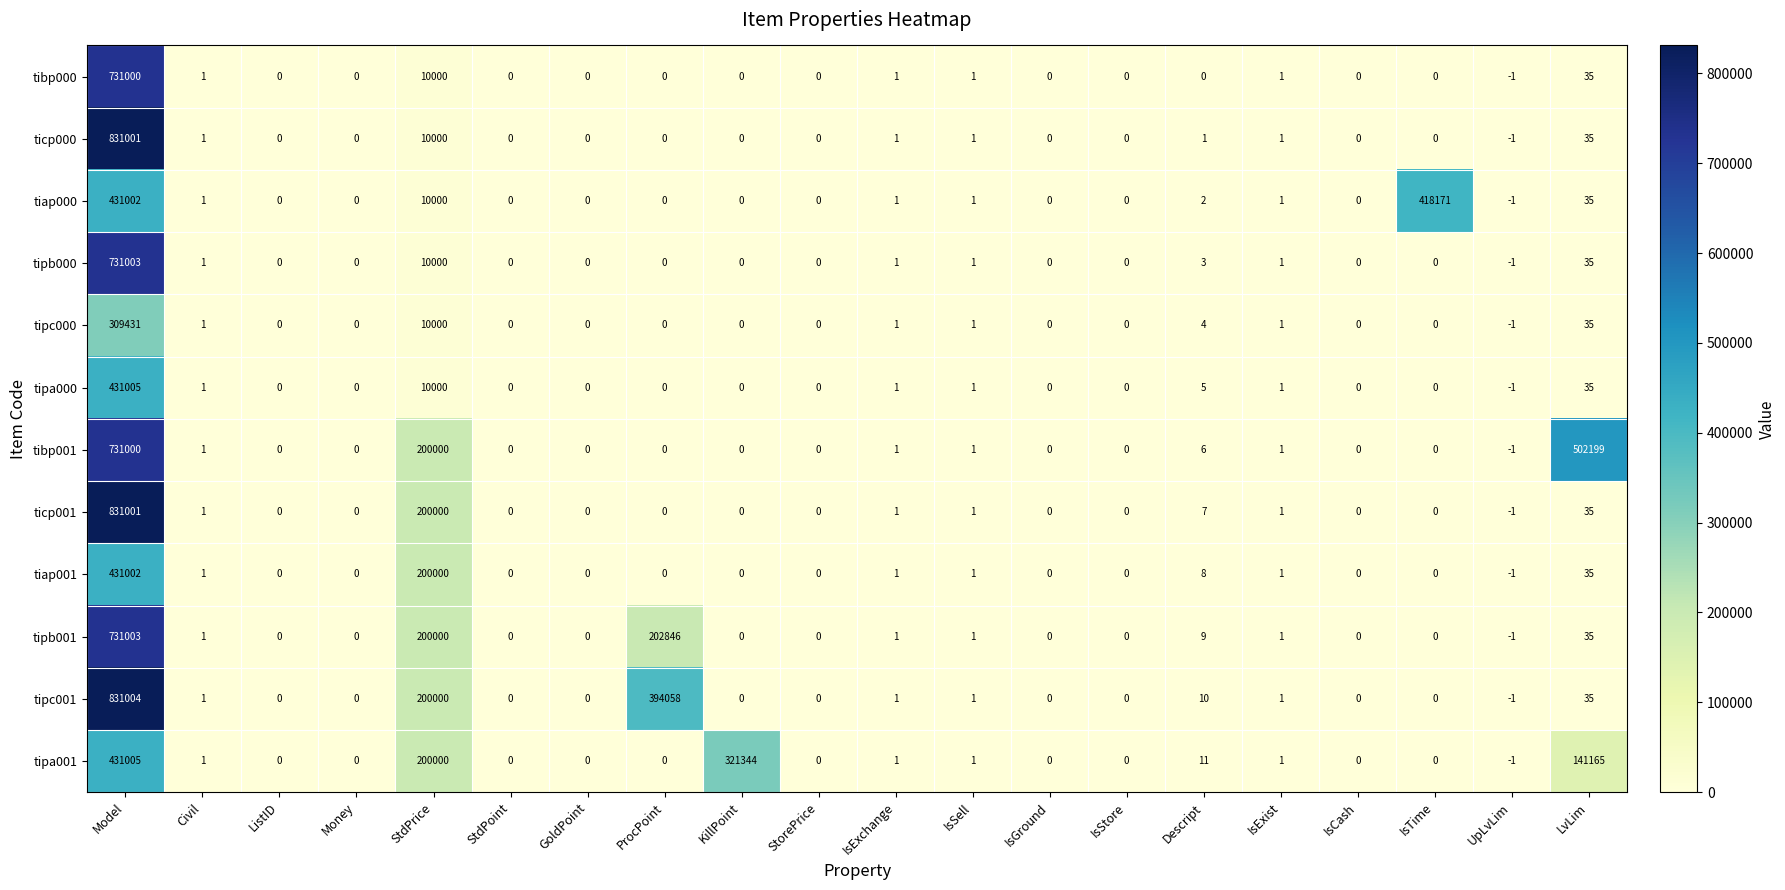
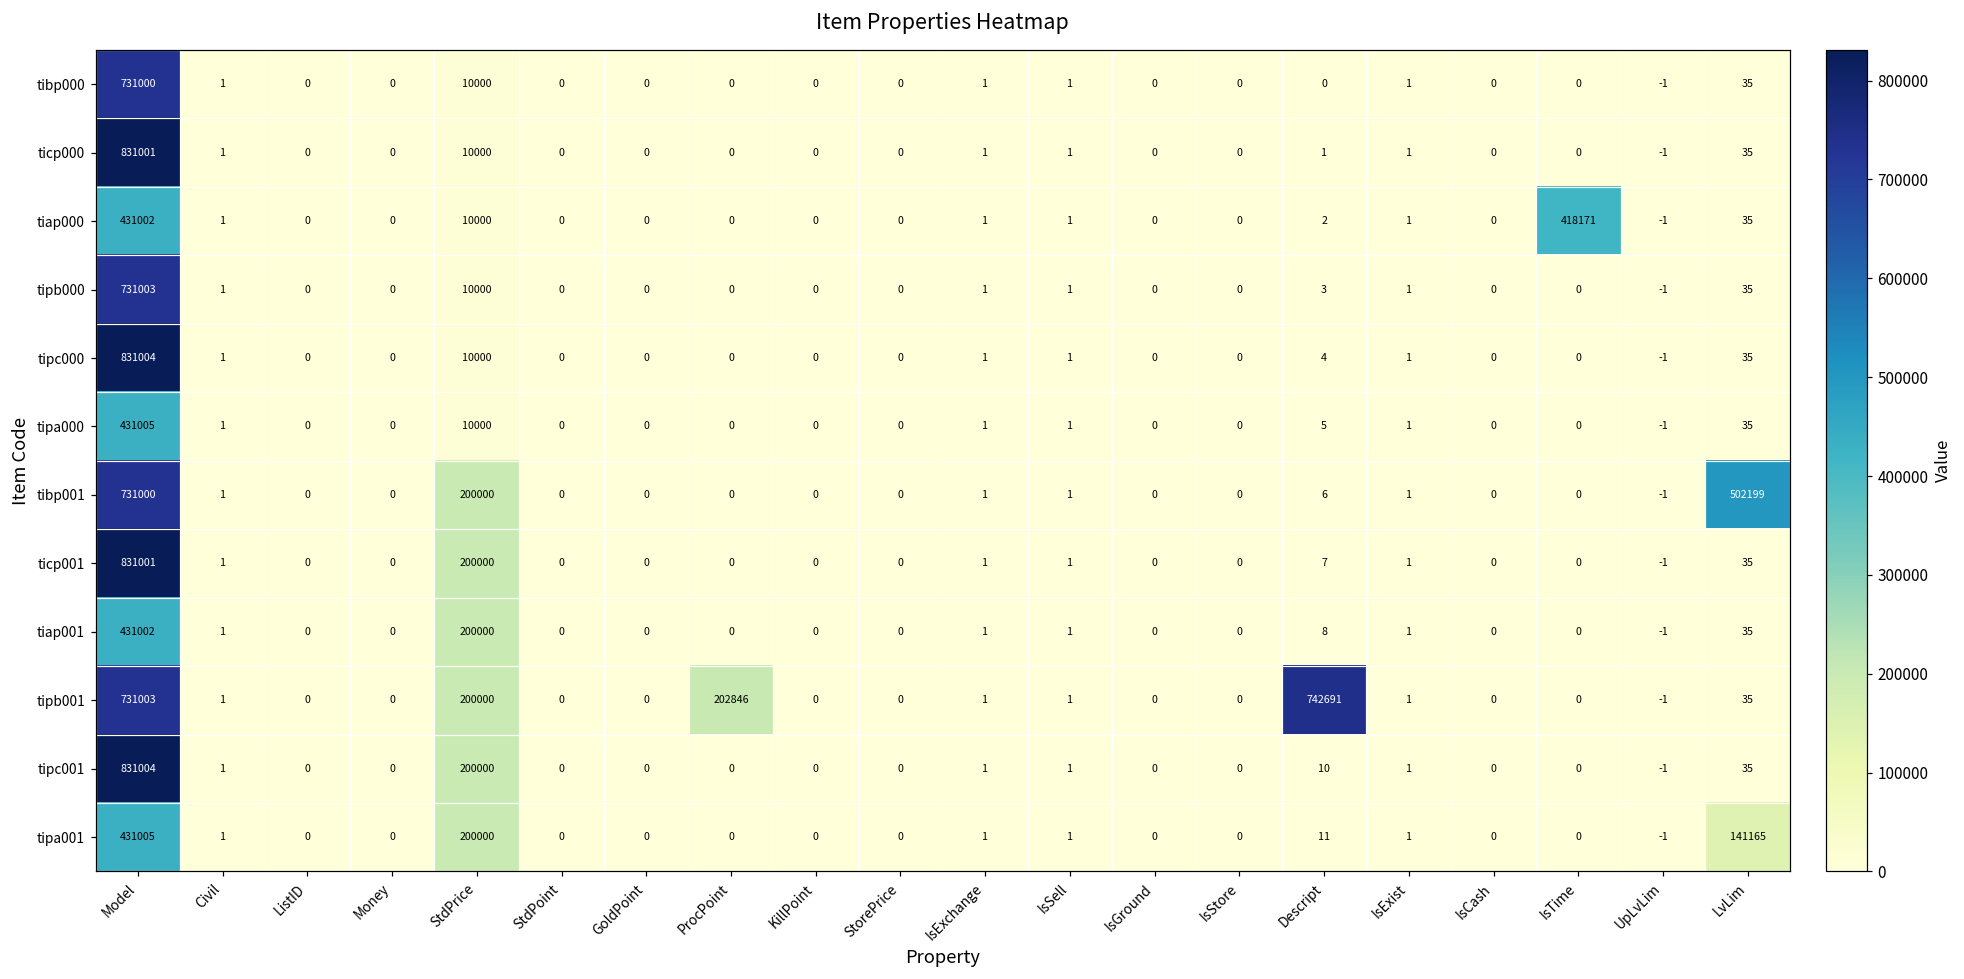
  {
    "tipc000": {
-     "Model": 309431,
+     "Model": 831004,
      "Civil": 1,
      "ListID": 0,
      "Money": 0,
      "StdPrice": 10000,
      "StdPoint": 0,
      "GoldPoint": 0,
      "ProcPoint": 0,
      "KillPoint": 0,
      "StorePrice": 0,
      "IsExchange": 1,
      "IsSell": 1,
      "IsGround": 0,
      "IsStore": 0,
      "Descript": 4,
      "IsExist": 1,
      "IsCash": 0,
      "IsTime": 0,
      "UpLvLim": -1,
      "LvLim": 35
    },
    "tipb001": {
      "Model": 731003,
      "Civil": 1,
      "ListID": 0,
      "Money": 0,
      "StdPrice": 200000,
      "StdPoint": 0,
      "GoldPoint": 0,
      "ProcPoint": 202846,
      "KillPoint": 0,
      "StorePrice": 0,
      "IsExchange": 1,
      "IsSell": 1,
      "IsGround": 0,
      "IsStore": 0,
-     "Descript": 9,
+     "Descript": 742691,
      "IsExist": 1,
      "IsCash": 0,
      "IsTime": 0,
      "UpLvLim": -1,
      "LvLim": 35
    },
    "tipc001": {
      "Model": 831004,
      "Civil": 1,
      "ListID": 0,
      "Money": 0,
      "StdPrice": 200000,
      "StdPoint": 0,
      "GoldPoint": 0,
-     "ProcPoint": 394058,
+     "ProcPoint": 0,
      "KillPoint": 0,
      "StorePrice": 0,
      "IsExchange": 1,
      "IsSell": 1,
      "IsGround": 0,
      "IsStore": 0,
      "Descript": 10,
      "IsExist": 1,
      "IsCash": 0,
      "IsTime": 0,
      "UpLvLim": -1,
      "LvLim": 35
    },
    "tipa001": {
      "Model": 431005,
      "Civil": 1,
      "ListID": 0,
      "Money": 0,
      "StdPrice": 200000,
      "StdPoint": 0,
      "GoldPoint": 0,
      "ProcPoint": 0,
-     "KillPoint": 321344,
+     "KillPoint": 0,
      "StorePrice": 0,
      "IsExchange": 1,
      "IsSell": 1,
      "IsGround": 0,
      "IsStore": 0,
      "Descript": 11,
      "IsExist": 1,
      "IsCash": 0,
      "IsTime": 0,
      "UpLvLim": -1,
      "LvLim": 141165
    }
  }
